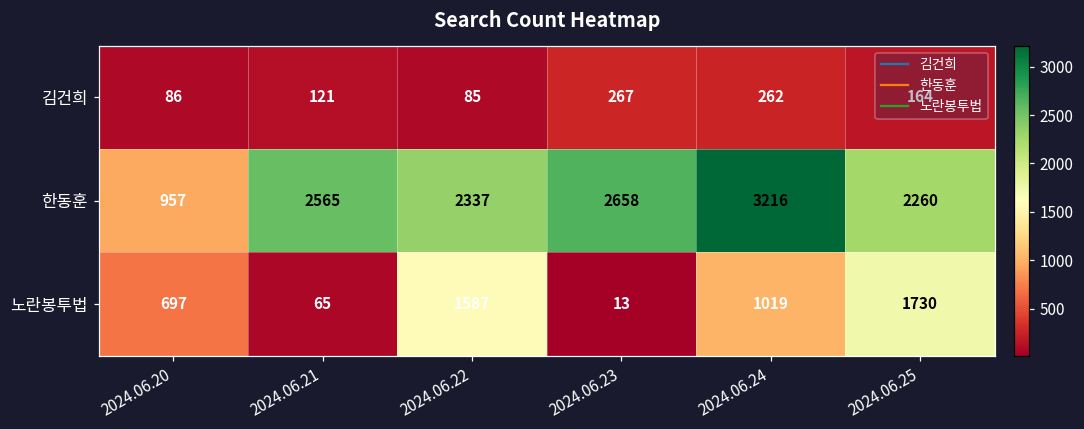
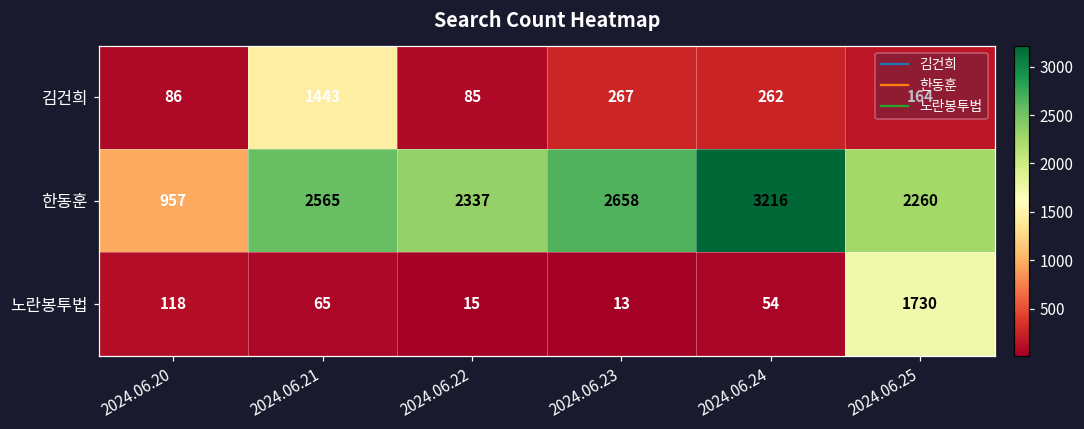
  {
    "김건희": {
      "2024.06.20": 86,
-     "2024.06.21": 121,
+     "2024.06.21": 1443,
      "2024.06.22": 85,
      "2024.06.23": 267,
      "2024.06.24": 262
    },
    "한동훈": {
      "2024.06.20": 957,
      "2024.06.21": 2565,
      "2024.06.22": 2337,
      "2024.06.23": 2658,
      "2024.06.24": 3216,
      "2024.06.25": 2260
    },
    "노란봉투법": {
-     "2024.06.20": 697,
+     "2024.06.20": 118,
      "2024.06.21": 65,
-     "2024.06.22": 1587,
+     "2024.06.22": 15,
      "2024.06.23": 13,
-     "2024.06.24": 1019,
+     "2024.06.24": 54,
      "2024.06.25": 1730
    }
  }
